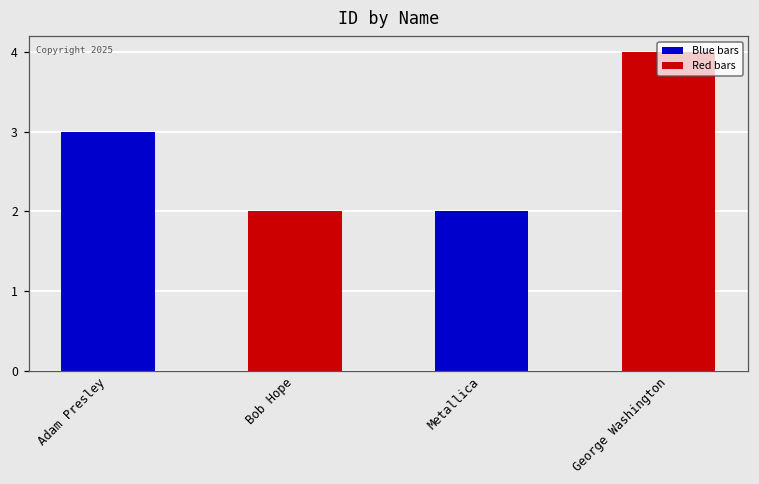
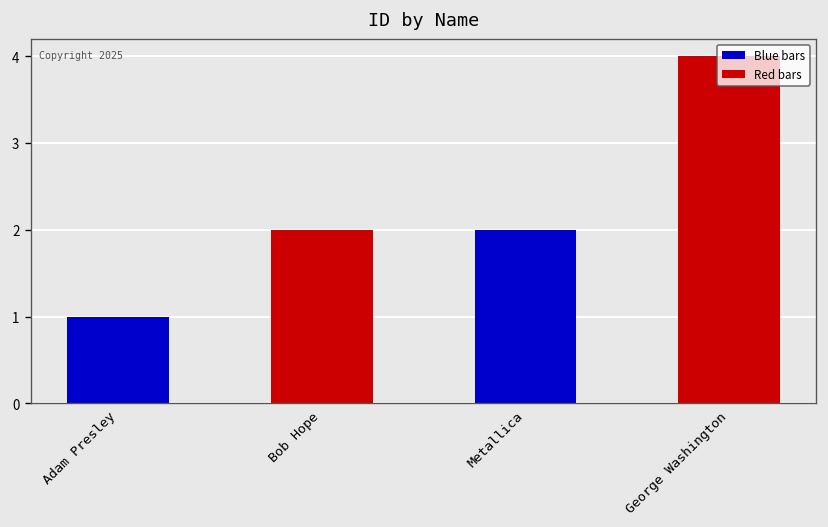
  {
-   "Adam Presley": 3,
+   "Adam Presley": 1,
    "Bob Hope": 2,
    "Metallica": 2
  }
